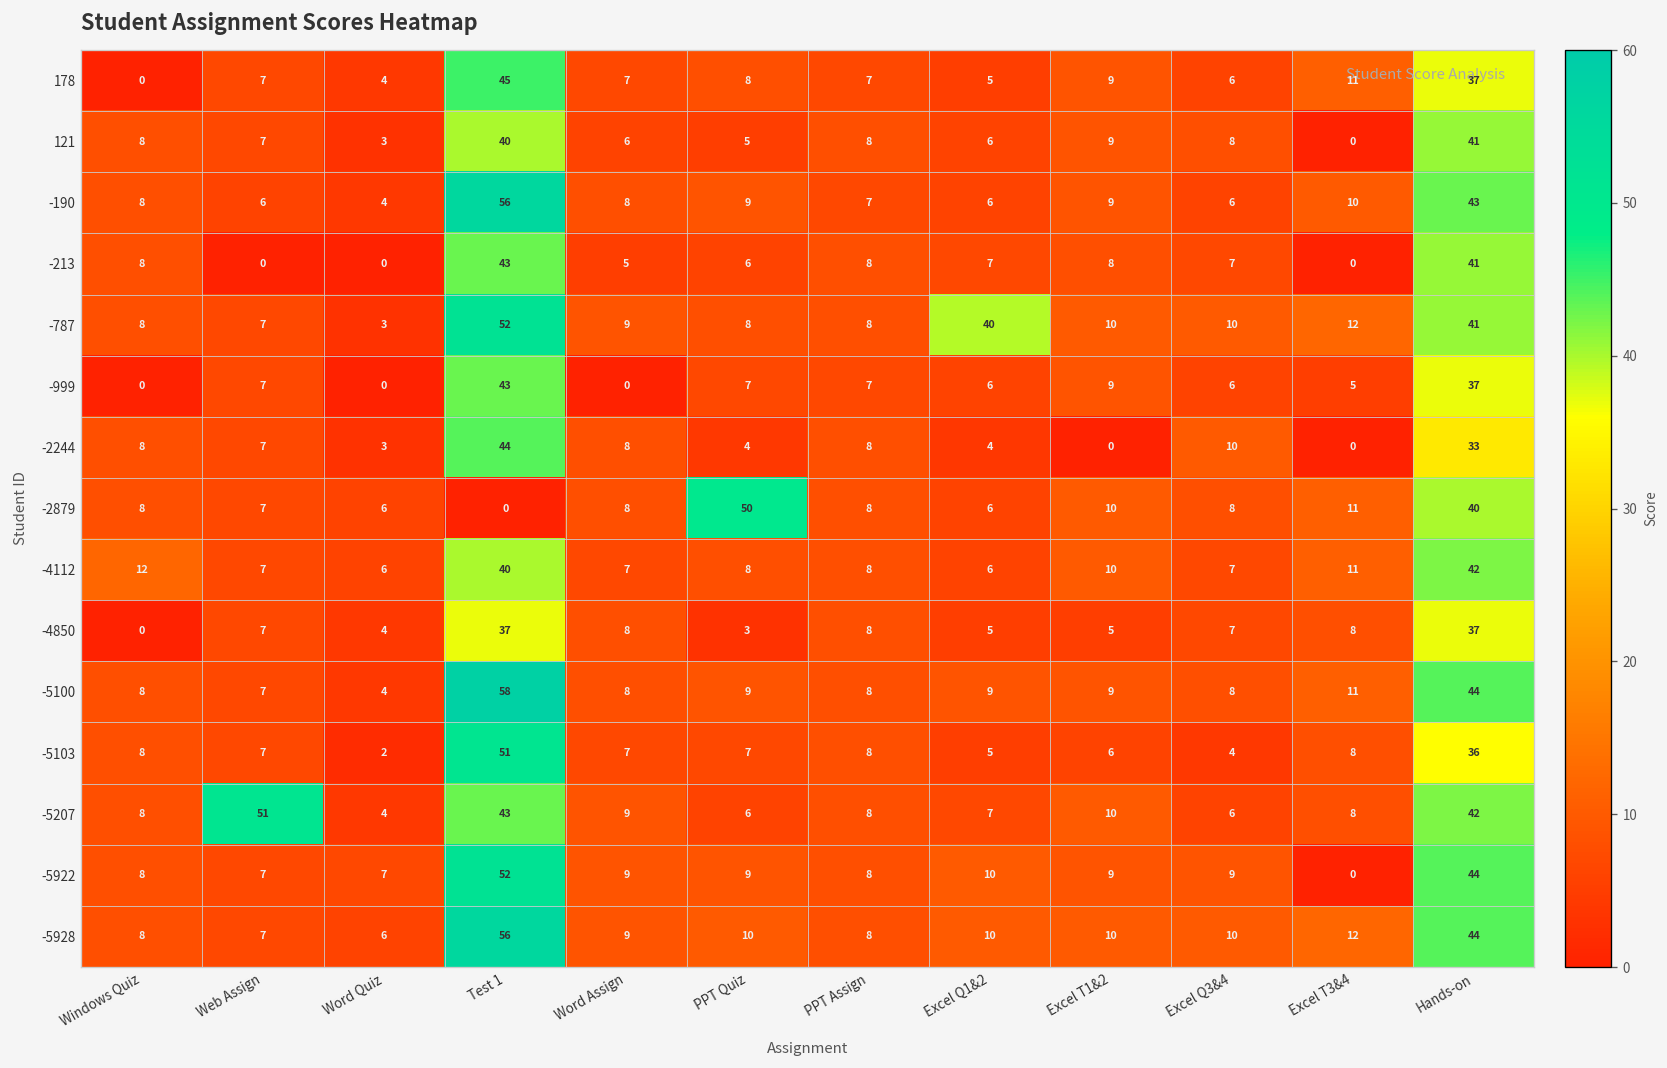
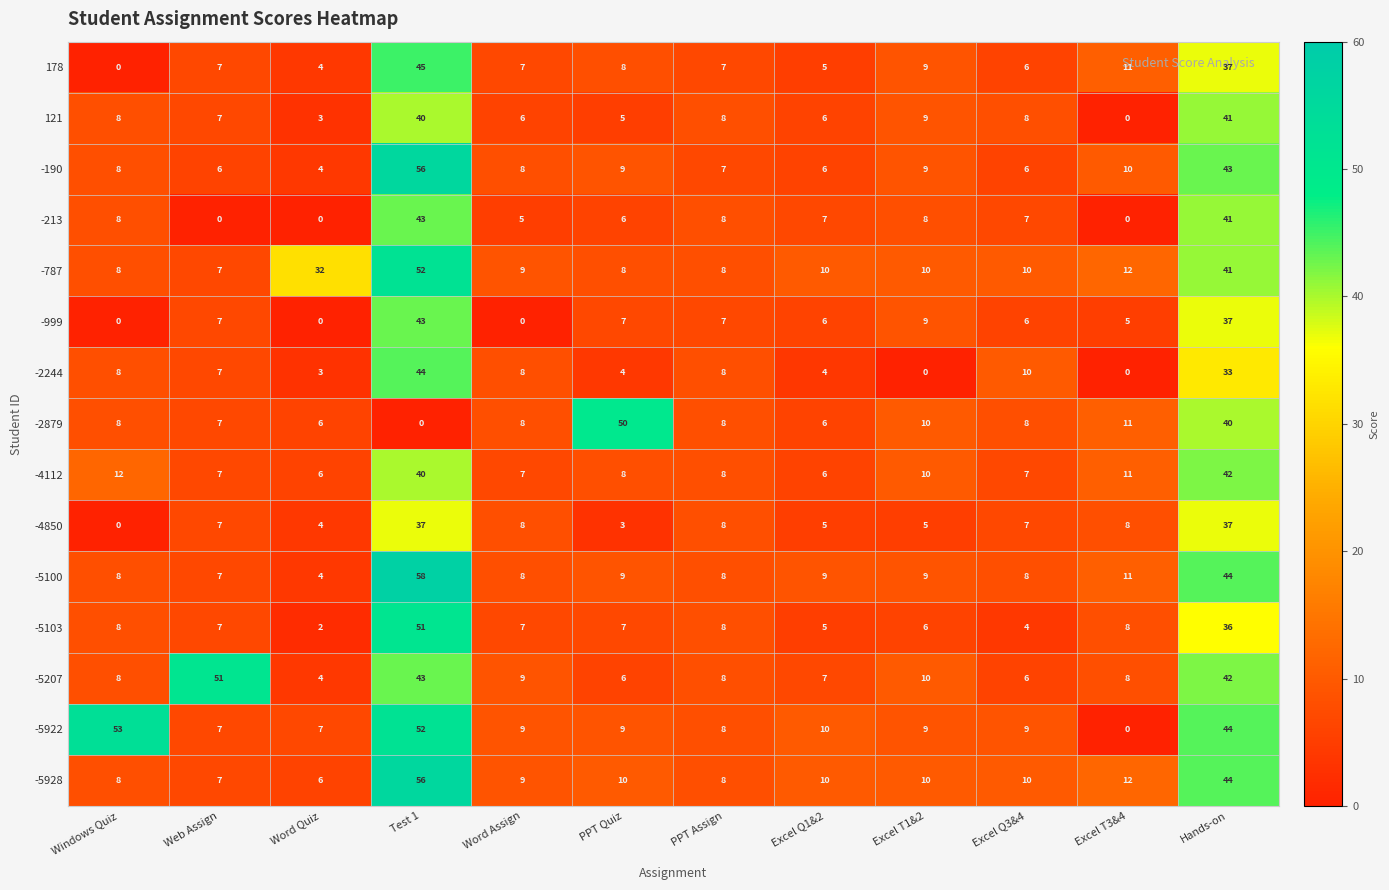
  {
    "178": {
      "Windows Quiz": 0,
      "Web Assign": 7,
      "Word Quiz": 4,
      "Test 1": 45,
      "Word Assign": 7,
      "PPT Quiz": 8,
      "PPT Assign": 7,
      "Excel Q1&2": 5,
      "Excel T1&2": 9,
      "Excel Q3&4": 6
    },
    "121": {
      "Windows Quiz": 8,
      "Web Assign": 7,
      "Word Quiz": 3,
      "Test 1": 40,
      "Word Assign": 6,
      "PPT Quiz": 5,
      "PPT Assign": 8,
      "Excel Q1&2": 6,
      "Excel T1&2": 9,
      "Excel Q3&4": 8,
      "Excel T3&4": 0,
      "Hands-on": 41
    },
    "-190": {
      "Windows Quiz": 8,
      "Web Assign": 6,
      "Word Quiz": 4,
      "Test 1": 56,
      "Word Assign": 8,
      "PPT Quiz": 9,
      "PPT Assign": 7,
      "Excel Q1&2": 6,
      "Excel T1&2": 9,
      "Excel Q3&4": 6,
      "Excel T3&4": 10,
      "Hands-on": 43
    },
    "-213": {
      "Windows Quiz": 8,
      "Web Assign": 0,
      "Word Quiz": 0,
      "Test 1": 43,
      "Word Assign": 5,
      "PPT Quiz": 6,
      "PPT Assign": 8,
      "Excel Q1&2": 7,
      "Excel T1&2": 8,
      "Excel Q3&4": 7,
      "Excel T3&4": 0,
      "Hands-on": 41
    },
    "-787": {
      "Windows Quiz": 8,
      "Web Assign": 7,
-     "Word Quiz": 3,
+     "Word Quiz": 32,
      "Test 1": 52,
      "Word Assign": 9,
      "PPT Quiz": 8,
      "PPT Assign": 8,
-     "Excel Q1&2": 40,
+     "Excel Q1&2": 10,
      "Excel T1&2": 10,
      "Excel Q3&4": 10,
      "Excel T3&4": 12,
      "Hands-on": 41
    },
    "-999": {
      "Windows Quiz": 0,
      "Web Assign": 7,
      "Word Quiz": 0,
      "Test 1": 43,
      "Word Assign": 0,
      "PPT Quiz": 7,
      "PPT Assign": 7,
      "Excel Q1&2": 6,
      "Excel T1&2": 9,
      "Excel Q3&4": 6,
      "Excel T3&4": 5,
      "Hands-on": 37
    },
    "-2244": {
      "Windows Quiz": 8,
      "Web Assign": 7,
      "Word Quiz": 3,
      "Test 1": 44,
      "Word Assign": 8,
      "PPT Quiz": 4,
      "PPT Assign": 8,
      "Excel Q1&2": 4,
      "Excel T1&2": 0,
      "Excel Q3&4": 10,
      "Excel T3&4": 0,
      "Hands-on": 33
    },
    "-2879": {
      "Windows Quiz": 8,
      "Web Assign": 7,
      "Word Quiz": 6,
      "Test 1": 0,
      "Word Assign": 8,
      "PPT Quiz": 50,
      "PPT Assign": 8,
      "Excel Q1&2": 6,
      "Excel T1&2": 10,
      "Excel Q3&4": 8,
      "Excel T3&4": 11,
      "Hands-on": 40
    },
    "-4112": {
      "Windows Quiz": 12,
      "Web Assign": 7,
      "Word Quiz": 6,
      "Test 1": 40,
      "Word Assign": 7,
      "PPT Quiz": 8,
      "PPT Assign": 8,
      "Excel Q1&2": 6,
      "Excel T1&2": 10,
      "Excel Q3&4": 7,
      "Excel T3&4": 11,
      "Hands-on": 42
    },
    "-4850": {
      "Windows Quiz": 0,
      "Web Assign": 7,
      "Word Quiz": 4,
      "Test 1": 37,
      "Word Assign": 8,
      "PPT Quiz": 3,
      "PPT Assign": 8,
      "Excel Q1&2": 5,
      "Excel T1&2": 5,
      "Excel Q3&4": 7,
      "Excel T3&4": 8,
      "Hands-on": 37
    },
    "-5100": {
      "Windows Quiz": 8,
      "Web Assign": 7,
      "Word Quiz": 4,
      "Test 1": 58,
      "Word Assign": 8,
      "PPT Quiz": 9,
      "PPT Assign": 8,
      "Excel Q1&2": 9,
      "Excel T1&2": 9,
      "Excel Q3&4": 8,
      "Excel T3&4": 11,
      "Hands-on": 44
    },
    "-5103": {
      "Windows Quiz": 8,
      "Web Assign": 7,
      "Word Quiz": 2,
      "Test 1": 51,
      "Word Assign": 7,
      "PPT Quiz": 7,
      "PPT Assign": 8,
      "Excel Q1&2": 5,
      "Excel T1&2": 6,
      "Excel Q3&4": 4,
      "Excel T3&4": 8,
      "Hands-on": 36
    },
    "-5207": {
      "Windows Quiz": 8,
      "Web Assign": 51,
      "Word Quiz": 4,
      "Test 1": 43,
      "Word Assign": 9,
      "PPT Quiz": 6,
      "PPT Assign": 8,
      "Excel Q1&2": 7,
      "Excel T1&2": 10,
      "Excel Q3&4": 6,
      "Excel T3&4": 8,
      "Hands-on": 42
    },
    "-5922": {
-     "Windows Quiz": 8,
+     "Windows Quiz": 53,
      "Web Assign": 7,
      "Word Quiz": 7,
      "Test 1": 52,
      "Word Assign": 9,
      "PPT Quiz": 9,
      "PPT Assign": 8,
      "Excel Q1&2": 10,
      "Excel T1&2": 9,
      "Excel Q3&4": 9,
      "Excel T3&4": 0,
      "Hands-on": 44
    },
    "-5928": {
      "Windows Quiz": 8,
      "Web Assign": 7,
      "Word Quiz": 6,
      "Test 1": 56,
      "Word Assign": 9,
      "PPT Quiz": 10,
      "PPT Assign": 8,
      "Excel Q1&2": 10,
      "Excel T1&2": 10,
      "Excel Q3&4": 10,
      "Excel T3&4": 12,
      "Hands-on": 44
    }
  }
